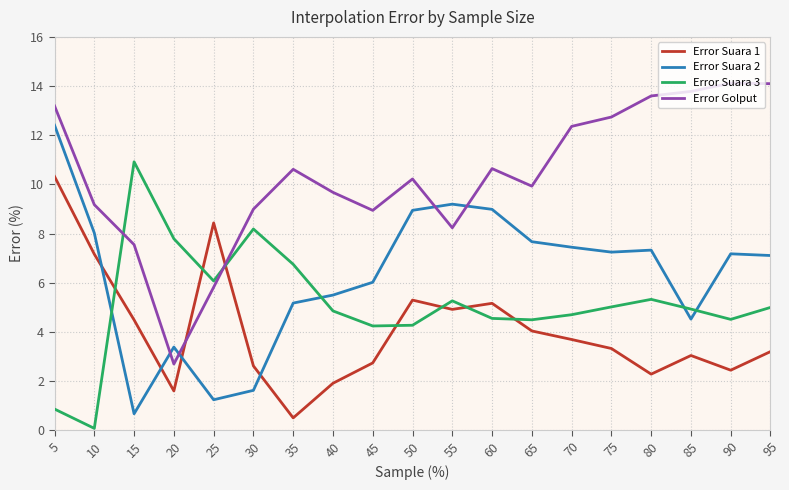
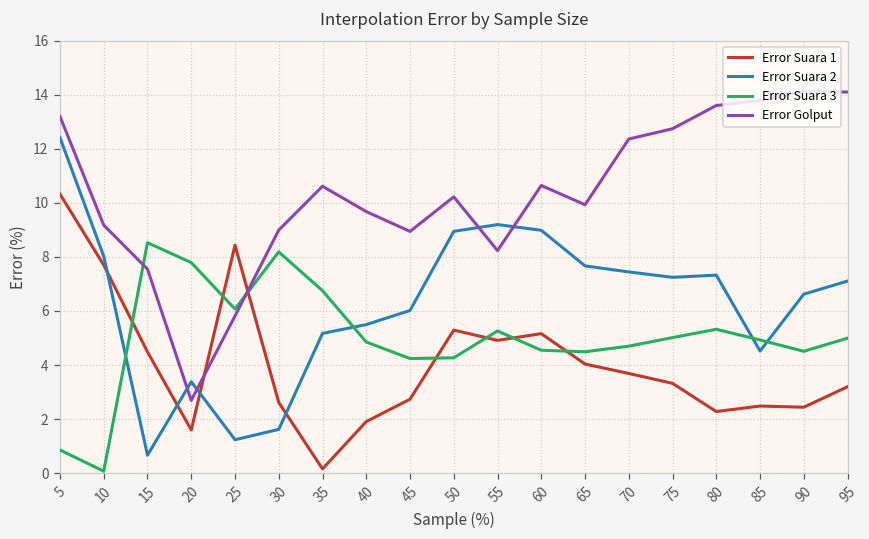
  {
    "Error Suara 1": {
      "5": 10.3,
-     "10": 7.2,
+     "10": 7.7,
      "15": 4.5,
      "20": 1.6,
      "25": 8.4,
      "30": 2.6,
-     "35": 0.5,
+     "35": 0.2,
      "40": 1.9,
      "45": 2.7,
      "50": 5.3,
      "55": 4.9,
      "60": 5.2,
      "65": 4.0,
      "70": 3.7,
      "75": 3.3,
      "80": 2.3,
-     "85": 3.0,
+     "85": 2.5,
      "90": 2.4,
      "95": 3.2
    },
    "Error Suara 2": {
      "5": 12.4,
      "10": 8.0,
      "15": 0.7,
      "20": 3.4,
      "25": 1.2,
      "30": 1.6,
      "35": 5.2,
      "40": 5.5,
      "45": 6.0,
      "50": 8.9,
      "55": 9.2,
      "60": 9.0,
      "65": 7.7,
      "70": 7.4,
      "75": 7.2,
      "80": 7.3,
      "85": 4.5,
-     "90": 7.2,
+     "90": 6.6,
      "95": 7.1
    },
    "Error Suara 3": {
      "5": 0.9,
      "10": 0.1,
-     "15": 10.9,
+     "15": 8.5,
      "20": 7.8,
      "25": 6.1,
      "30": 8.2,
      "35": 6.7,
      "40": 4.9,
      "45": 4.2,
      "50": 4.3,
      "55": 5.3,
      "60": 4.5,
      "65": 4.5,
      "70": 4.7,
      "75": 5.0,
      "80": 5.3,
      "85": 4.9,
      "90": 4.5,
      "95": 5.0
    },
    "Error Golput": {
      "5": 13.2,
      "10": 9.2,
      "15": 7.5,
      "20": 2.7,
      "25": 5.8,
      "30": 9.0,
      "35": 10.6,
      "40": 9.7,
      "45": 8.9,
      "50": 10.2,
      "55": 8.2,
      "60": 10.6,
      "65": 9.9,
      "70": 12.4,
      "75": 12.7,
      "80": 13.6,
      "95": 14.1
    }
  }
